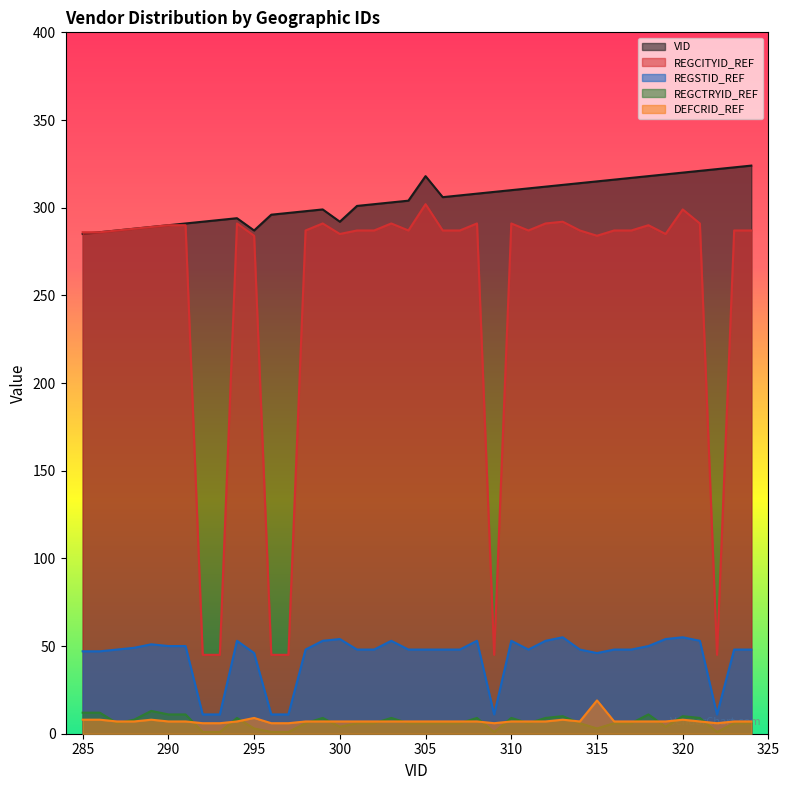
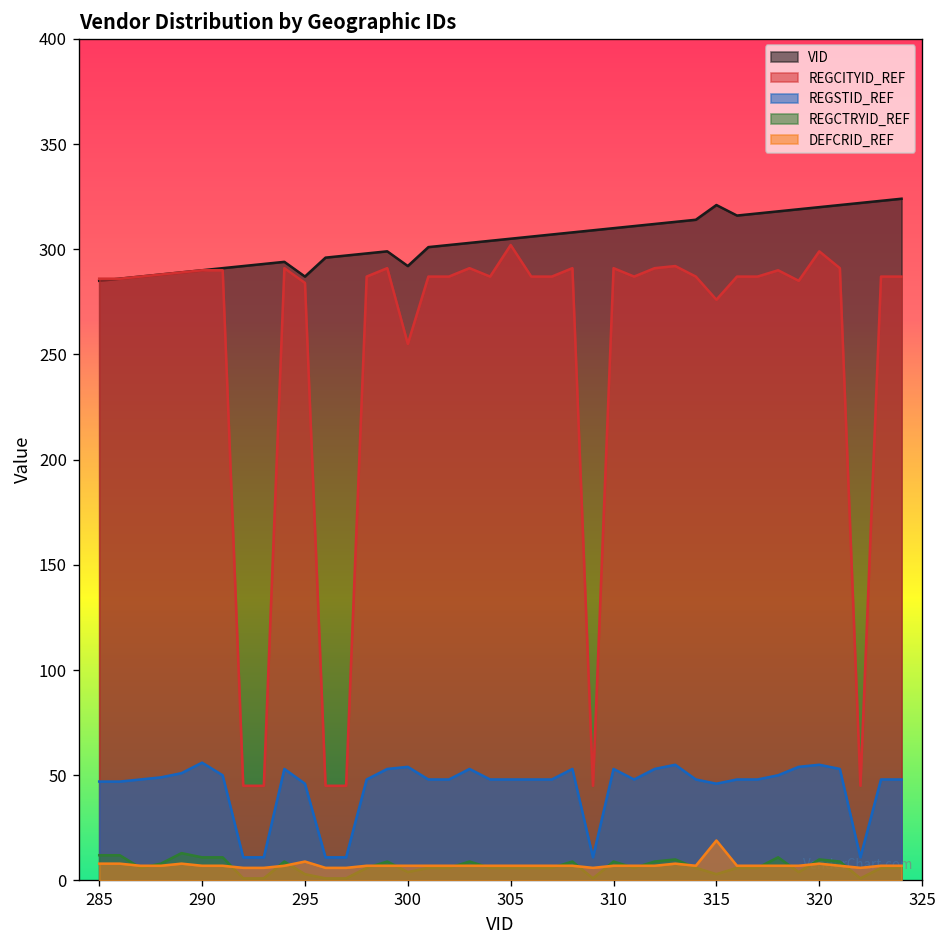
  {
    "VID": {
      "295": 287,
      "300": 292,
-     "305": 318,
+     "305": 305,
      "310": 310,
-     "315": 315,
+     "315": 321,
      "320": 320
    },
    "REGCITYID_REF": {
      "295": 284,
-     "300": 285,
+     "300": 255,
      "305": 302,
      "310": 291,
-     "315": 284,
+     "315": 276,
      "320": 299
    },
    "REGSTID_REF": {
      "285": 47,
-     "290": 50,
+     "290": 56,
      "295": 46,
      "300": 54,
      "305": 48,
      "310": 53,
      "315": 46,
      "320": 55
    },
    "REGCTRYID_REF": {
      "285": 12,
      "290": 11,
      "295": 3,
      "300": 4,
      "310": 9,
      "315": 3,
      "320": 10
    },
    "DEFCRID_REF": {
      "285": 8,
      "290": 7,
      "295": 9,
      "300": 7,
      "310": 7,
      "315": 19,
      "320": 8
    }
  }
